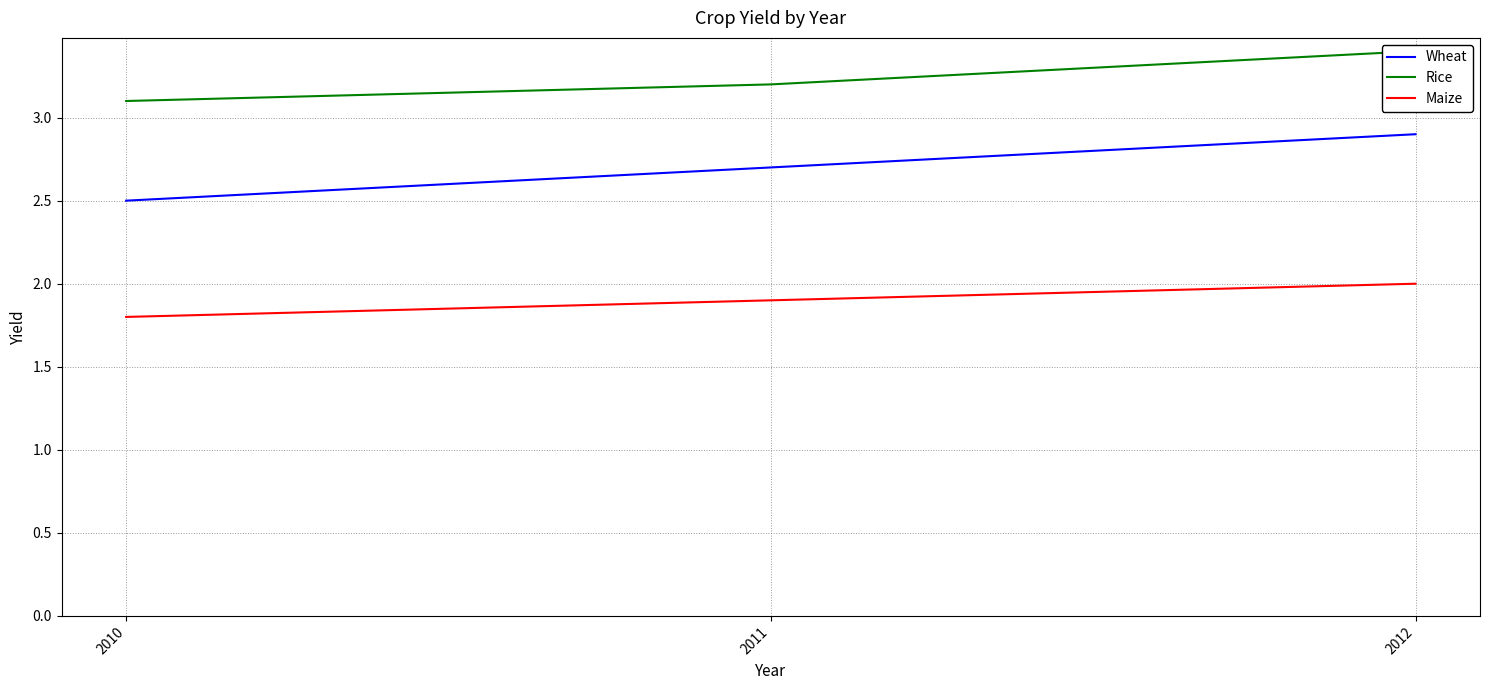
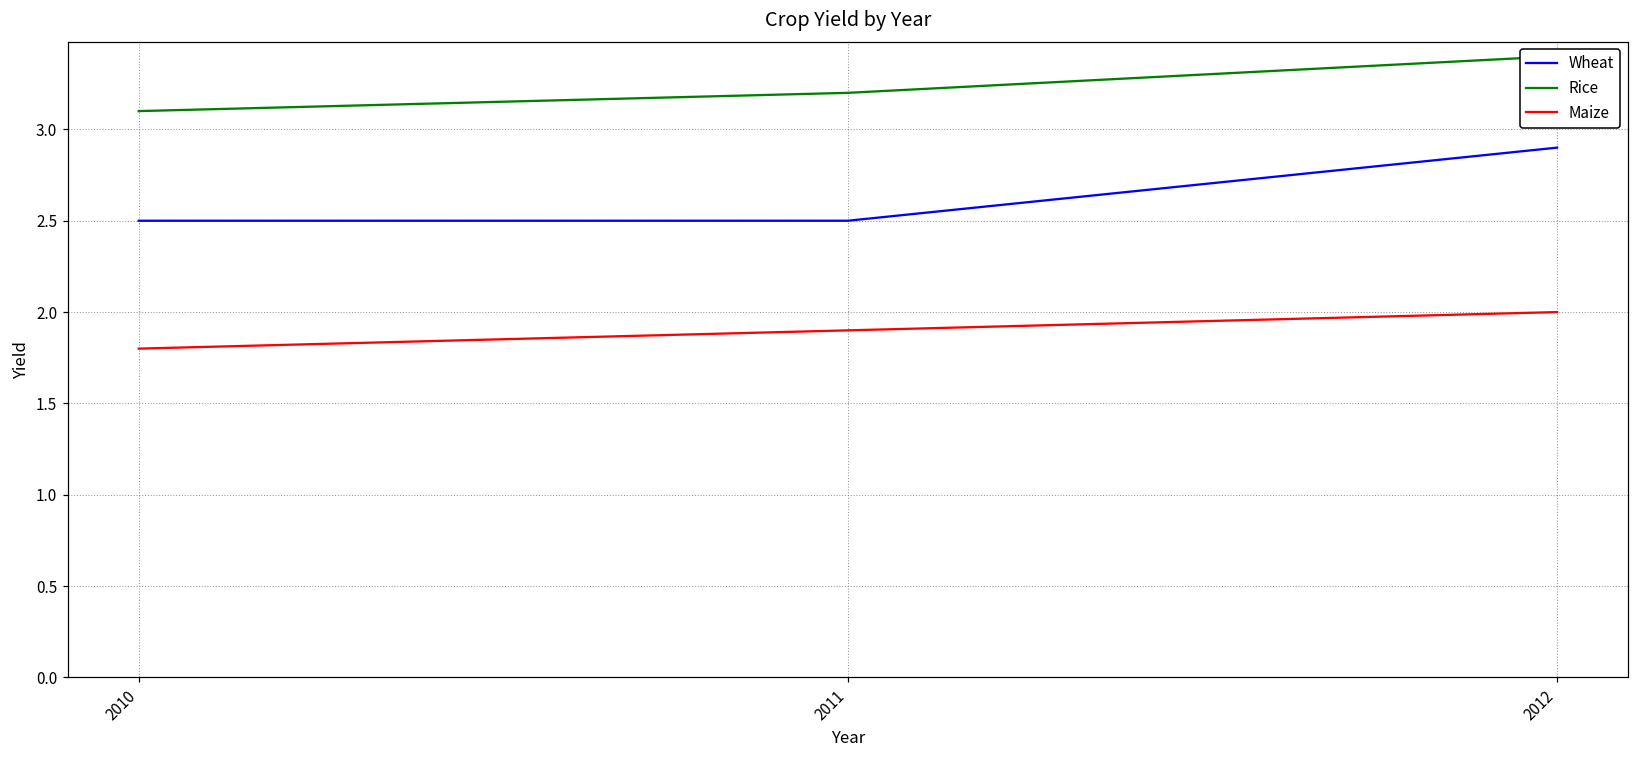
  {
    "Wheat": {
      "2010": 2.5,
-     "2011": 2.7,
+     "2011": 2.5,
      "2012": 2.9
    },
    "Rice": {
      "2010": 3.1,
      "2011": 3.2
    },
    "Maize": {
      "2010": 1.8,
      "2011": 1.9,
      "2012": 2.0
    }
  }
